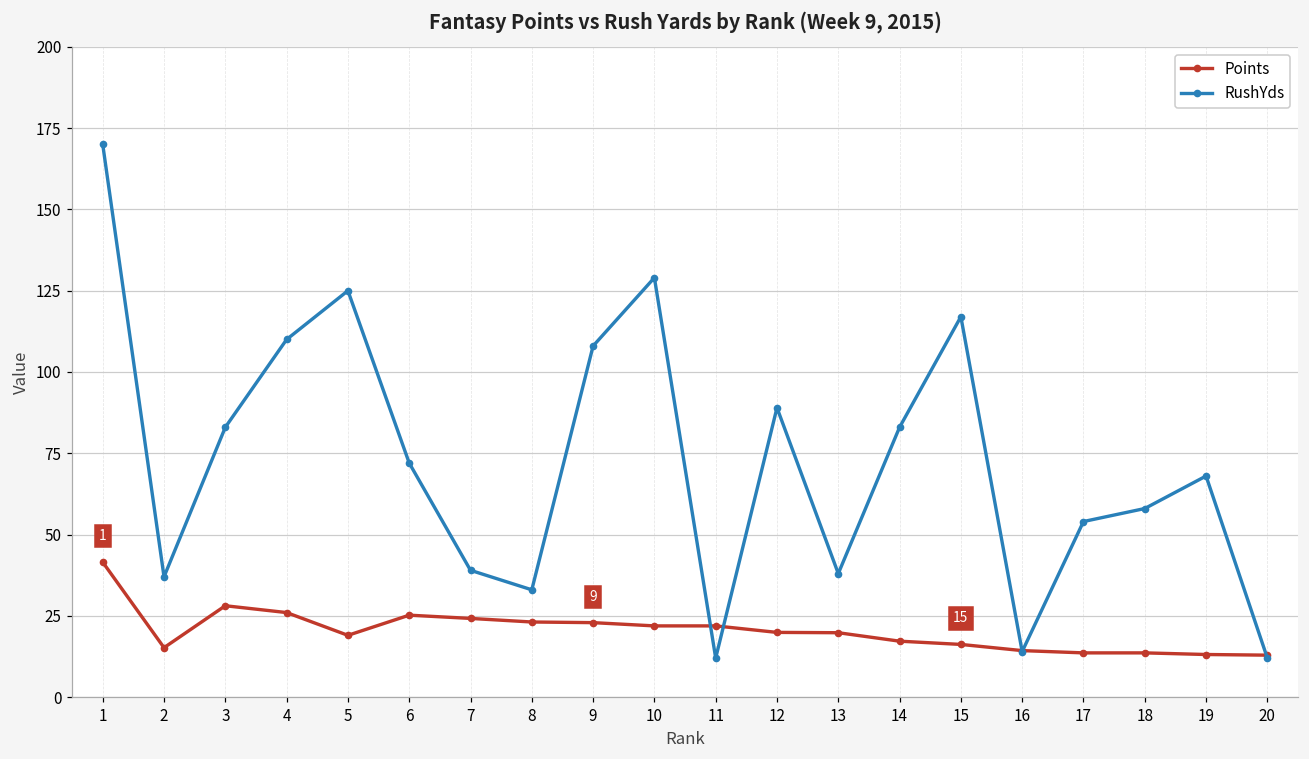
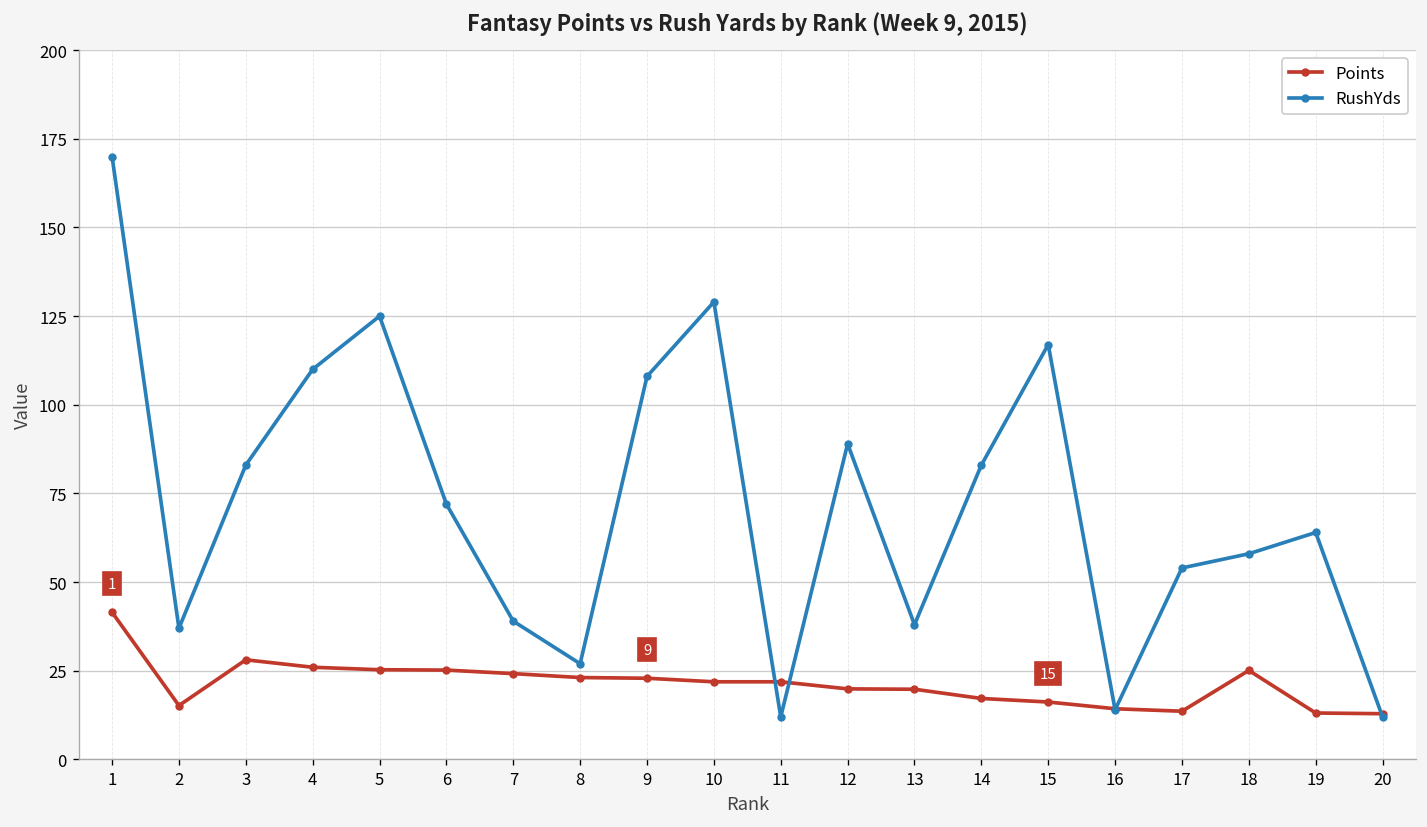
  {
    "Points": {
      "2": 15,
      "3": 28,
      "4": 26,
-     "5": 19,
+     "5": 25,
      "6": 25,
      "7": 24,
      "8": 23,
      "10": 22,
      "11": 22,
      "12": 20,
      "13": 20,
      "14": 17,
      "17": 14,
-     "18": 14,
+     "18": 25,
      "19": 13,
      "20": 13
    },
    "RushYds": {
      "1": 170,
      "2": 37,
      "3": 83,
      "4": 110,
      "5": 125,
      "6": 72,
      "7": 39,
-     "8": 33,
+     "8": 27,
      "9": 108,
      "10": 129,
      "11": 12,
      "12": 89,
      "13": 38,
      "14": 83,
      "15": 117,
      "17": 54,
      "18": 58,
-     "19": 68,
+     "19": 64,
      "20": 12
    }
  }
